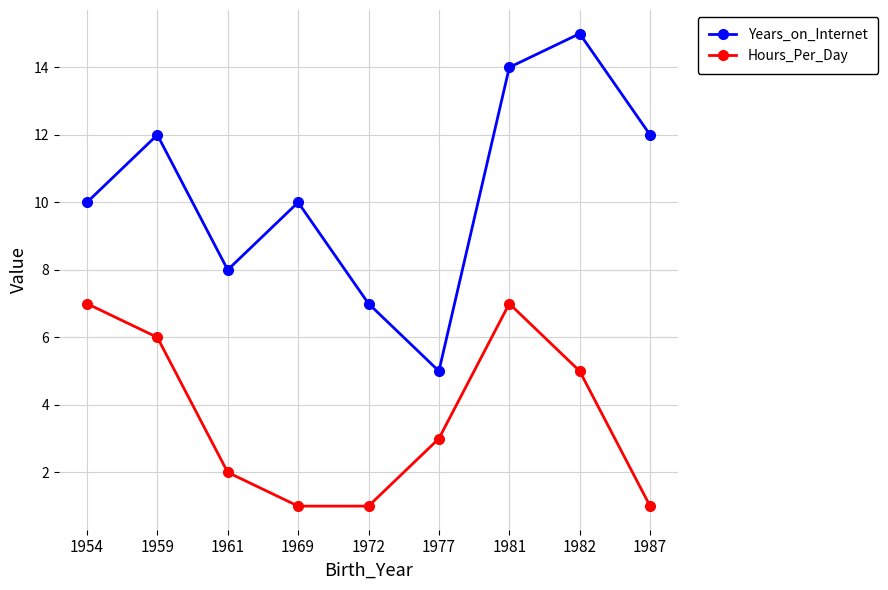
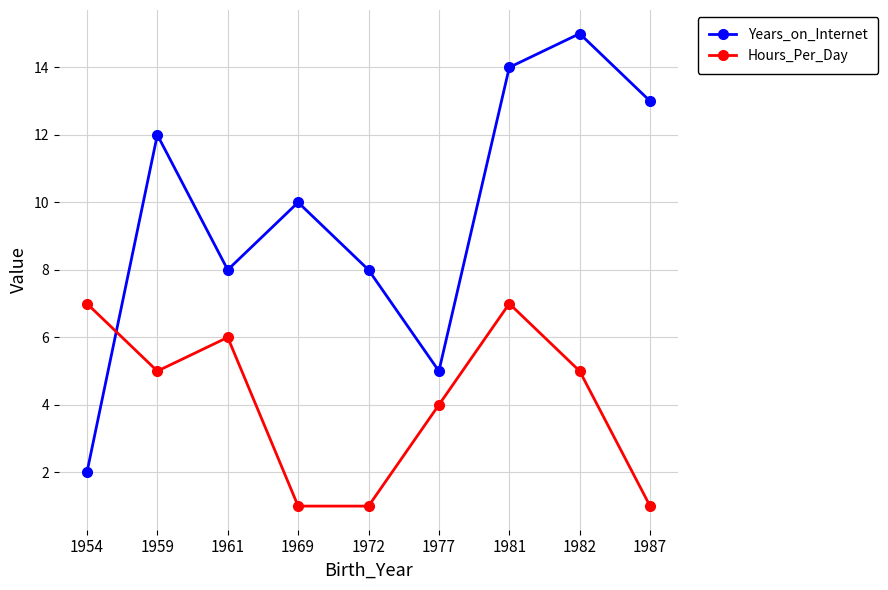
  {
    "Years_on_Internet": {
-     "1954": 10,
+     "1954": 2,
      "1959": 12,
      "1961": 8,
      "1969": 10,
-     "1972": 7,
+     "1972": 8,
      "1977": 5,
      "1981": 14,
      "1982": 15,
-     "1987": 12
+     "1987": 13
    },
    "Hours_Per_Day": {
      "1954": 7,
-     "1959": 6,
-     "1961": 2,
+     "1959": 5,
+     "1961": 6,
      "1969": 1,
      "1972": 1,
-     "1977": 3,
+     "1977": 4,
      "1981": 7,
      "1982": 5,
      "1987": 1
    }
  }
